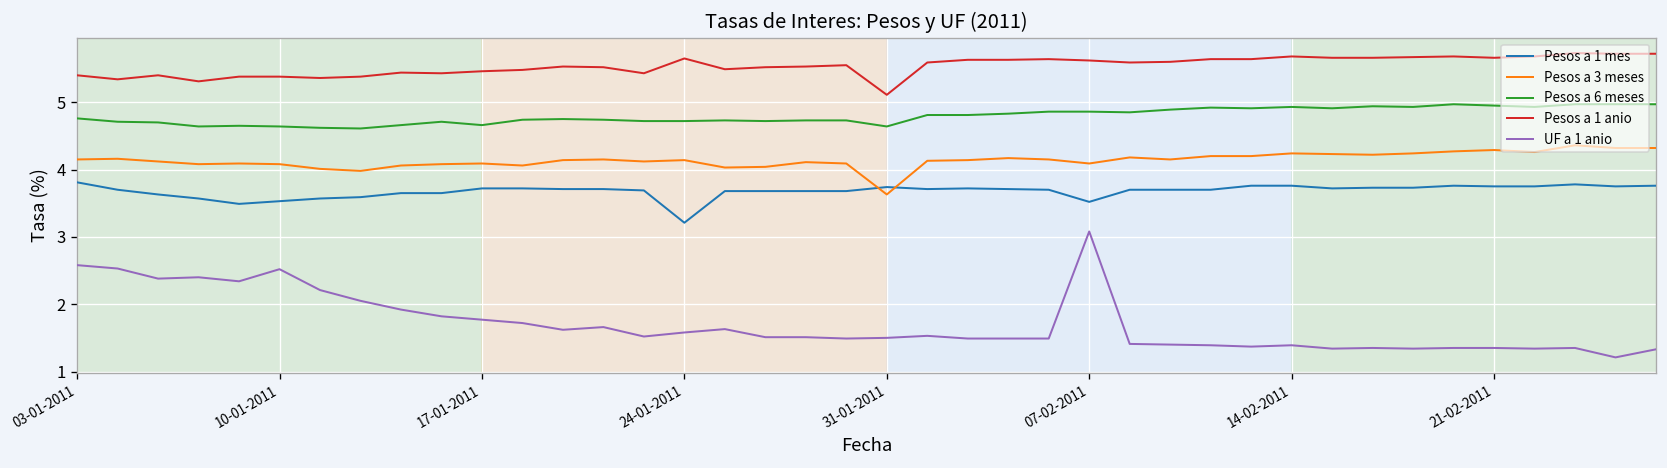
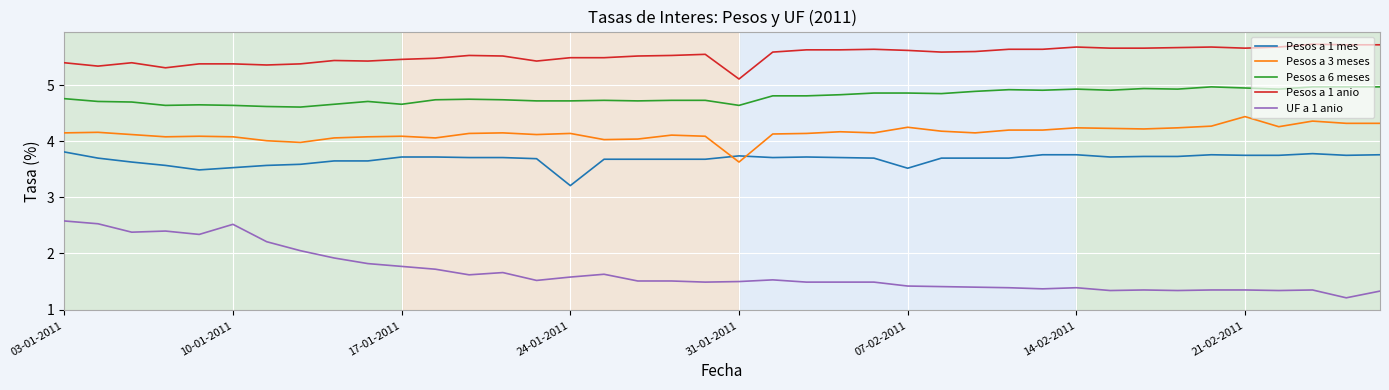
  {
    "Pesos a 1 mes": {
      "03-01-2011": 3.8,
      "10-01-2011": 3.5,
      "17-01-2011": 3.7,
      "24-01-2011": 3.2,
      "31-01-2011": 3.7,
      "07-02-2011": 3.5,
      "14-02-2011": 3.8,
      "21-02-2011": 3.8
    },
    "Pesos a 3 meses": {
      "03-01-2011": 4.2,
      "10-01-2011": 4.1,
      "17-01-2011": 4.1,
      "24-01-2011": 4.1,
      "31-01-2011": 3.6,
-     "07-02-2011": 4.1,
+     "07-02-2011": 4.3,
      "14-02-2011": 4.2,
-     "21-02-2011": 4.3
+     "21-02-2011": 4.4
    },
    "Pesos a 6 meses": {
      "03-01-2011": 4.8,
      "10-01-2011": 4.6,
      "17-01-2011": 4.7,
      "24-01-2011": 4.7,
      "31-01-2011": 4.6,
      "07-02-2011": 4.9,
      "14-02-2011": 4.9,
      "21-02-2011": 5.0
    },
    "Pesos a 1 anio": {
      "03-01-2011": 5.4,
      "10-01-2011": 5.4,
      "17-01-2011": 5.5,
-     "24-01-2011": 5.7,
+     "24-01-2011": 5.5,
      "31-01-2011": 5.1,
      "07-02-2011": 5.6,
      "14-02-2011": 5.7,
      "21-02-2011": 5.7
    },
    "UF a 1 anio": {
      "03-01-2011": 2.6,
      "10-01-2011": 2.5,
      "17-01-2011": 1.8,
      "24-01-2011": 1.6,
      "31-01-2011": 1.5,
-     "07-02-2011": 3.1,
+     "07-02-2011": 1.4,
      "14-02-2011": 1.4,
      "21-02-2011": 1.4
    }
  }
